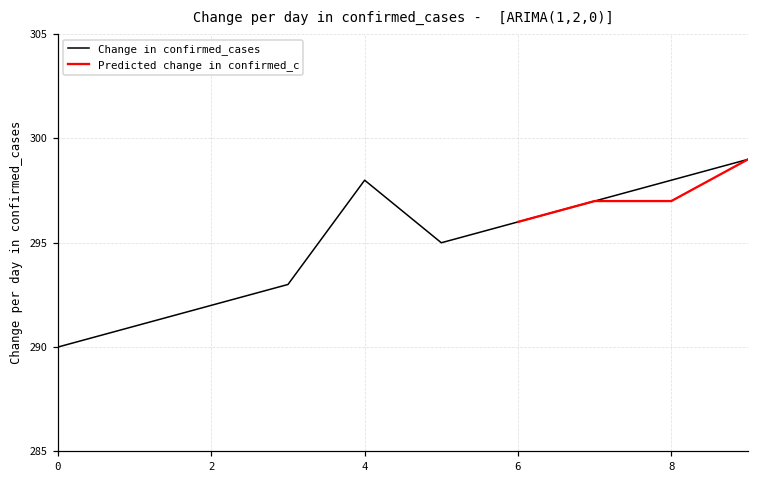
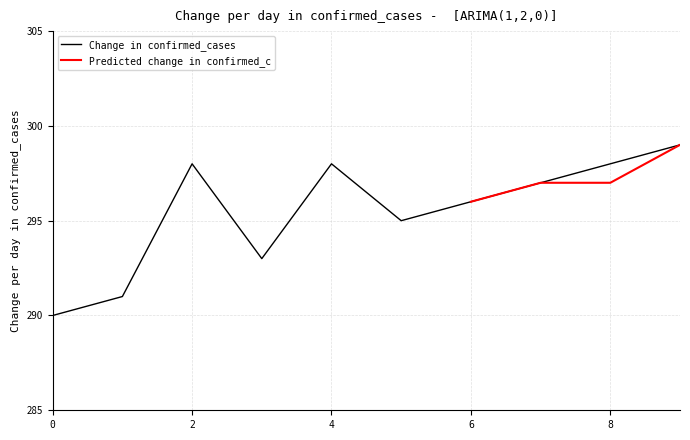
  {
    "Change in confirmed_cases": {
      "0": 290,
-     "2": 292,
+     "2": 298,
      "4": 298,
      "8": 298
    },
    "Predicted change in confirmed_c": {
      "8": 297
    }
  }
